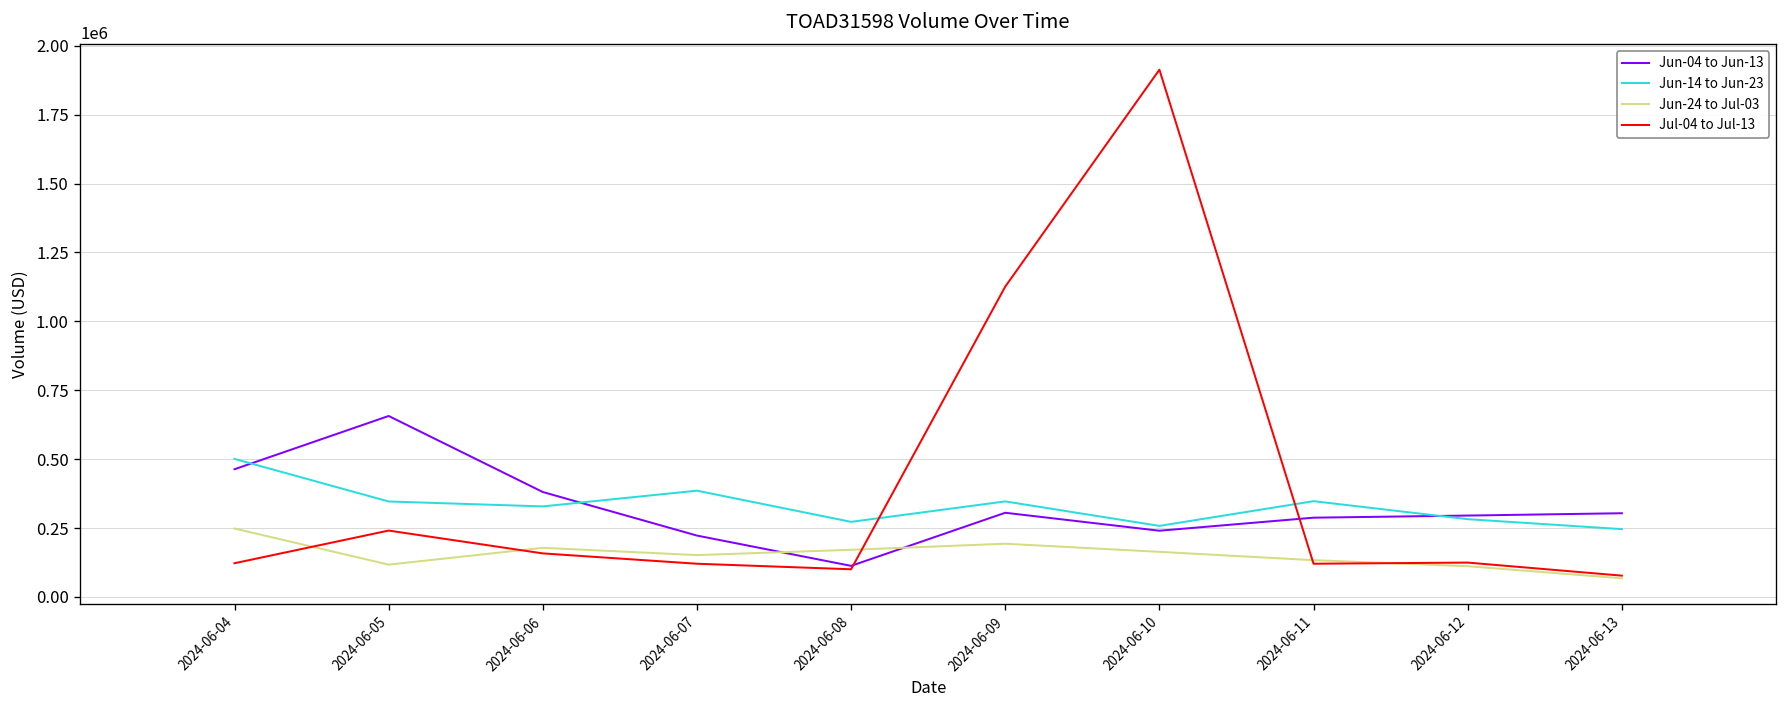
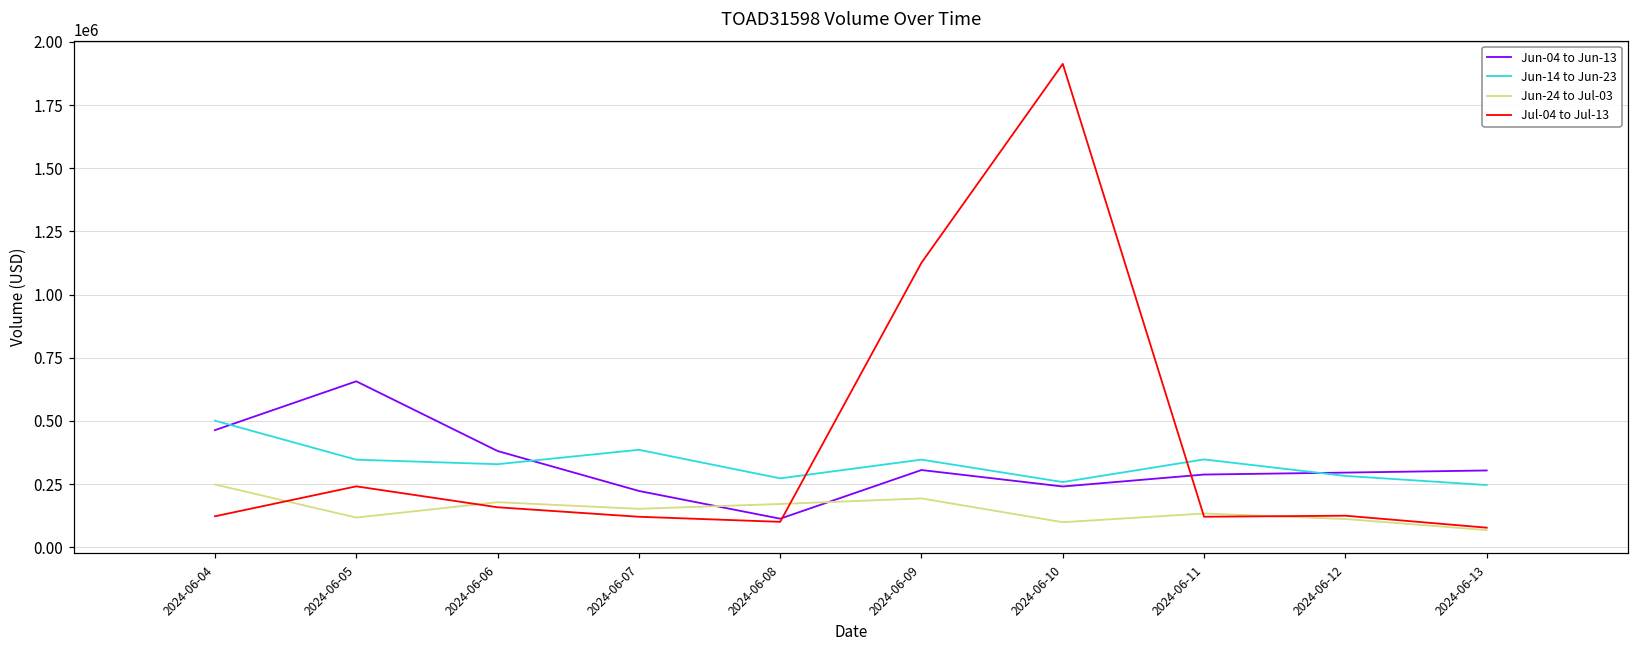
  {
    "Jun-04 to Jun-13": {
      "2024-06-04": 460000,
      "2024-06-05": 660000,
      "2024-06-06": 380000,
      "2024-06-07": 220000,
      "2024-06-08": 110000,
      "2024-06-09": 310000,
      "2024-06-10": 240000,
      "2024-06-11": 290000,
      "2024-06-12": 300000,
      "2024-06-13": 300000
    },
    "Jun-14 to Jun-23": {
      "2024-06-04": 500000,
      "2024-06-05": 350000,
      "2024-06-06": 330000,
      "2024-06-07": 390000,
      "2024-06-08": 270000,
      "2024-06-09": 350000,
      "2024-06-10": 260000,
      "2024-06-11": 350000,
      "2024-06-12": 280000,
      "2024-06-13": 250000
    },
    "Jun-24 to Jul-03": {
      "2024-06-04": 250000,
      "2024-06-05": 120000,
      "2024-06-06": 180000,
      "2024-06-07": 150000,
      "2024-06-08": 170000,
      "2024-06-09": 190000,
-     "2024-06-10": 160000,
+     "2024-06-10": 100000,
      "2024-06-11": 130000,
      "2024-06-12": 110000
    },
    "Jul-04 to Jul-13": {
      "2024-06-04": 120000,
      "2024-06-05": 240000,
      "2024-06-06": 160000,
      "2024-06-07": 120000,
      "2024-06-08": 100000,
      "2024-06-09": 1130000,
      "2024-06-10": 1910000,
      "2024-06-11": 120000,
      "2024-06-12": 120000
    }
  }
